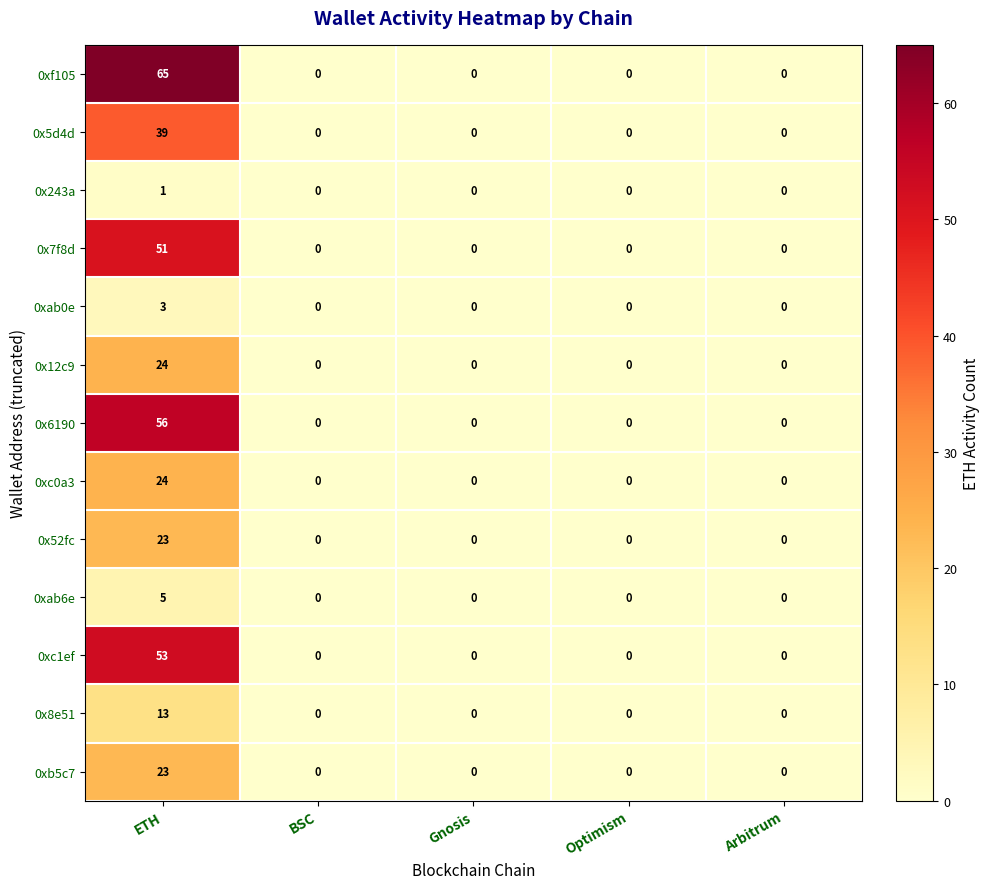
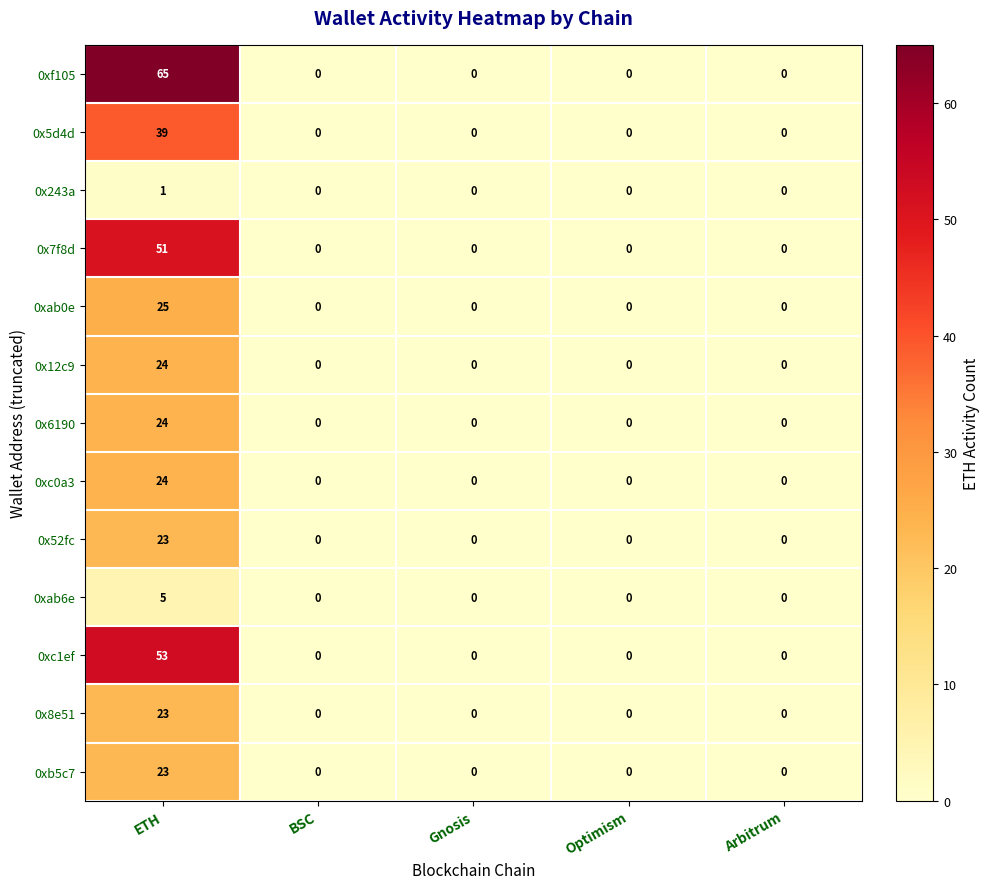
  {
    "0xf105": {
      "ETH": 65,
      "BSC": 0,
      "Gnosis": 0,
      "Optimism": 0,
      "Arbitrum": 0
    },
    "0x5d4d": {
      "ETH": 39,
      "BSC": 0,
      "Gnosis": 0,
      "Optimism": 0,
      "Arbitrum": 0
    },
    "0x243a": {
      "ETH": 1,
      "BSC": 0,
      "Gnosis": 0,
      "Optimism": 0,
      "Arbitrum": 0
    },
    "0x7f8d": {
      "ETH": 51,
      "BSC": 0,
      "Gnosis": 0,
      "Optimism": 0,
      "Arbitrum": 0
    },
    "0xab0e": {
-     "ETH": 3,
+     "ETH": 25,
      "BSC": 0,
      "Gnosis": 0,
      "Optimism": 0,
      "Arbitrum": 0
    },
    "0x12c9": {
      "ETH": 24,
      "BSC": 0,
      "Gnosis": 0,
      "Optimism": 0,
      "Arbitrum": 0
    },
    "0x6190": {
-     "ETH": 56,
+     "ETH": 24,
      "BSC": 0,
      "Gnosis": 0,
      "Optimism": 0,
      "Arbitrum": 0
    },
    "0xc0a3": {
      "ETH": 24,
      "BSC": 0,
      "Gnosis": 0,
      "Optimism": 0,
      "Arbitrum": 0
    },
    "0x52fc": {
      "ETH": 23,
      "BSC": 0,
      "Gnosis": 0,
      "Optimism": 0,
      "Arbitrum": 0
    },
    "0xab6e": {
      "ETH": 5,
      "BSC": 0,
      "Gnosis": 0,
      "Optimism": 0,
      "Arbitrum": 0
    },
    "0xc1ef": {
      "ETH": 53,
      "BSC": 0,
      "Gnosis": 0,
      "Optimism": 0,
      "Arbitrum": 0
    },
    "0x8e51": {
-     "ETH": 13,
+     "ETH": 23,
      "BSC": 0,
      "Gnosis": 0,
      "Optimism": 0,
      "Arbitrum": 0
    },
    "0xb5c7": {
      "ETH": 23,
      "BSC": 0,
      "Gnosis": 0,
      "Optimism": 0,
      "Arbitrum": 0
    }
  }
